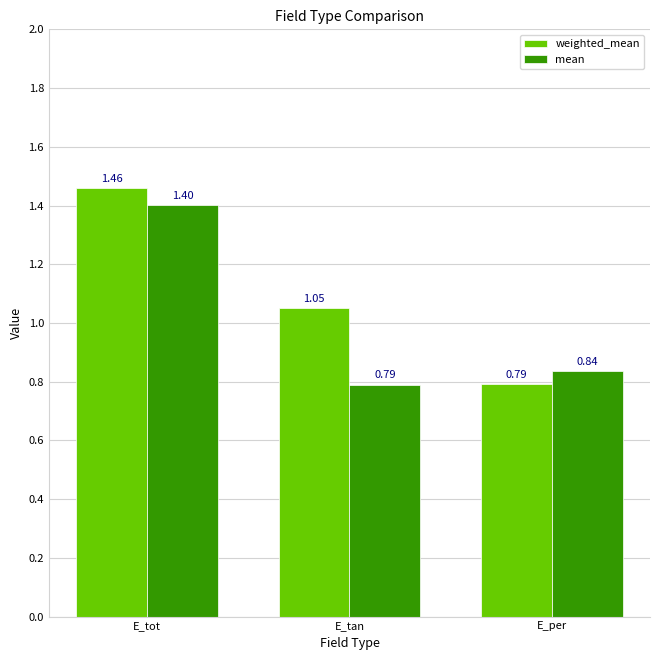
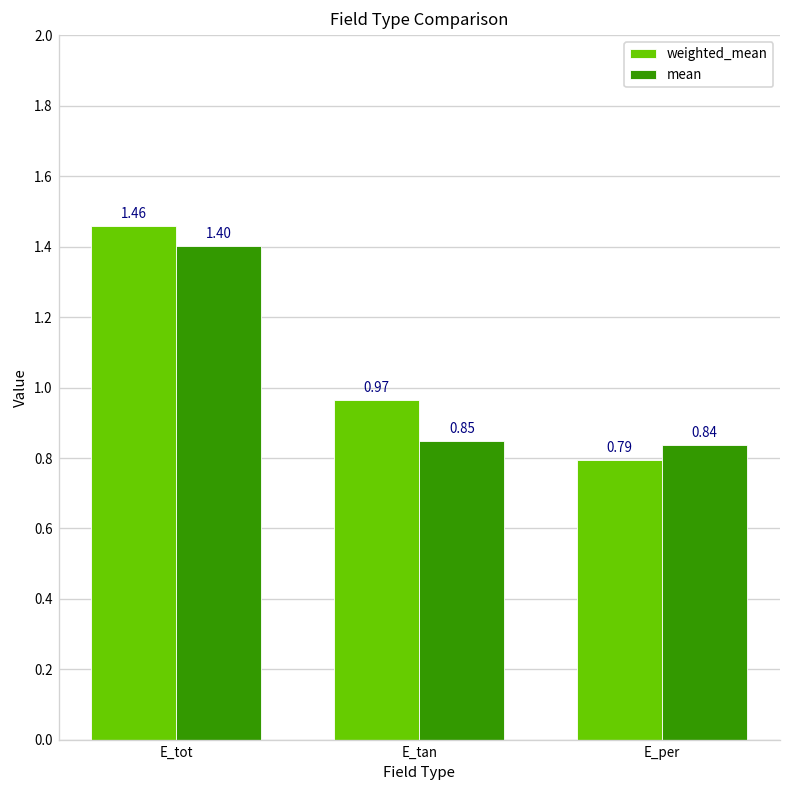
  {
    "weighted_mean": {
      "E_tot": 1.46,
-     "E_tan": 1.05,
+     "E_tan": 0.97,
      "E_per": 0.79
    },
    "mean": {
      "E_tot": 1.40,
-     "E_tan": 0.79,
+     "E_tan": 0.85,
      "E_per": 0.84
    }
  }
